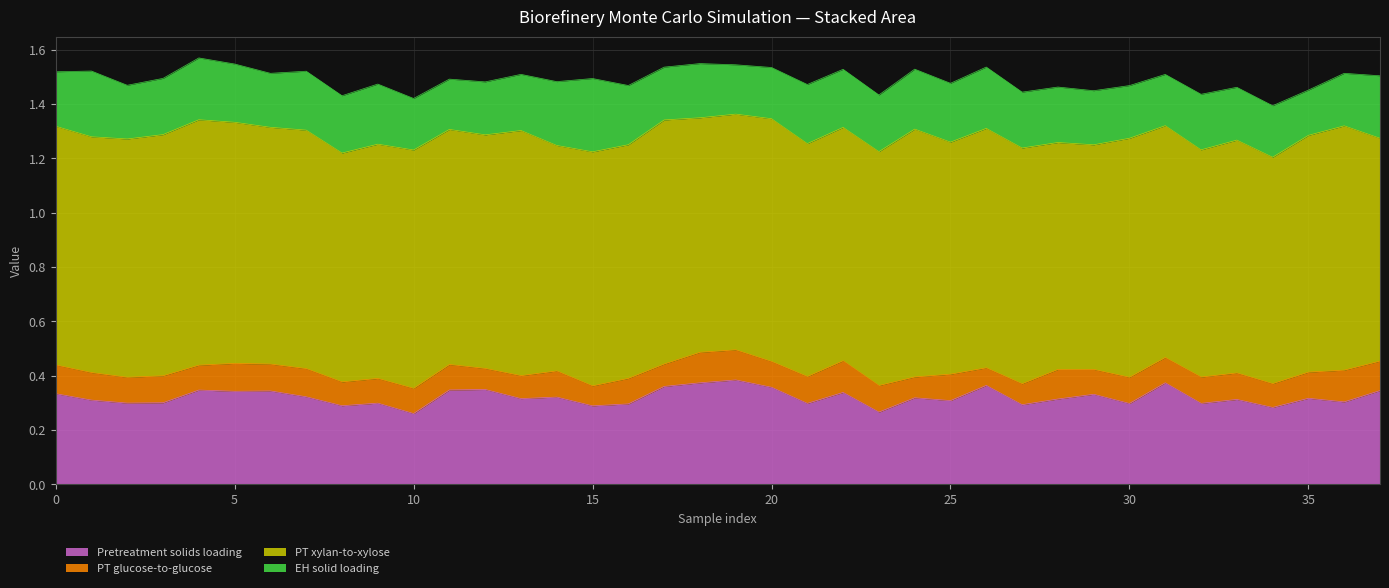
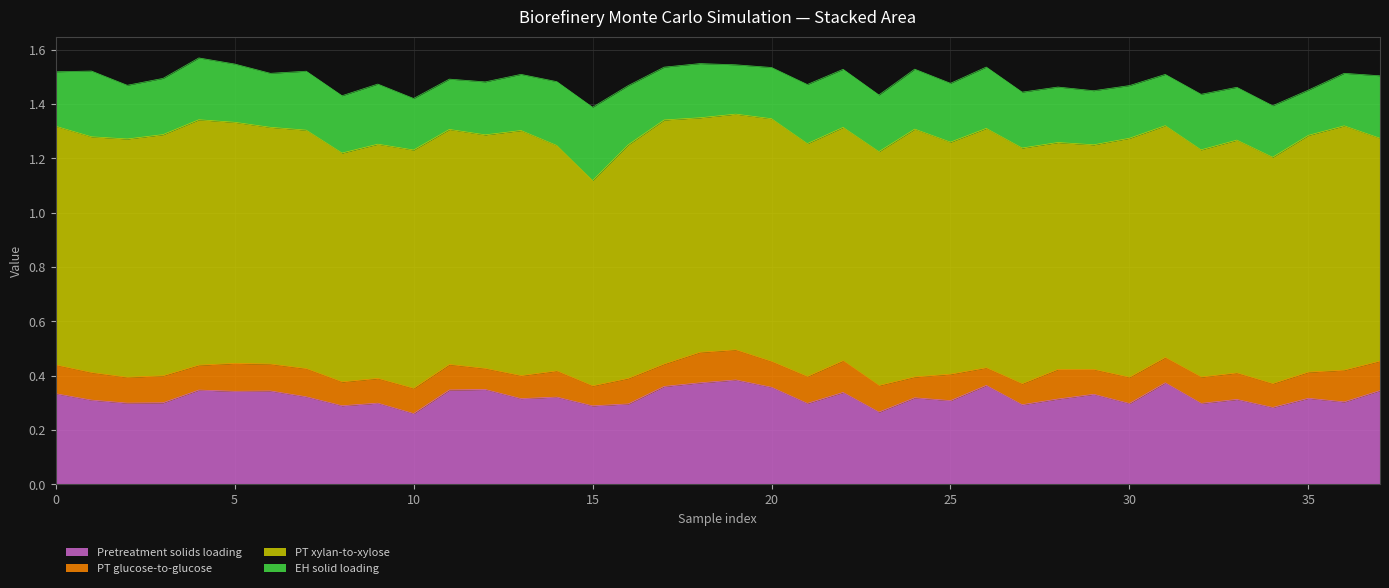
  {
    "Pretreatment solids loading": {
      "0": 0.33,
      "5": 0.34,
      "10": 0.26,
      "15": 0.29,
      "20": 0.36,
      "25": 0.31,
      "30": 0.30,
      "35": 0.32
    },
    "PT glucose-to-glucose": {
      "0": 0.11,
      "5": 0.10,
      "10": 0.09,
      "15": 0.07,
      "20": 0.09,
      "25": 0.10,
      "30": 0.10,
      "35": 0.10
    },
    "PT xylan-to-xylose": {
      "0": 0.88,
      "5": 0.89,
      "10": 0.88,
-     "15": 0.86,
+     "15": 0.76,
      "20": 0.89,
      "25": 0.85,
      "30": 0.88,
      "35": 0.87
    },
    "EH solid loading": {
      "0": 0.20,
      "5": 0.21,
      "10": 0.19,
      "15": 0.27,
      "20": 0.19,
      "25": 0.22,
      "30": 0.19,
      "35": 0.17
    }
  }
